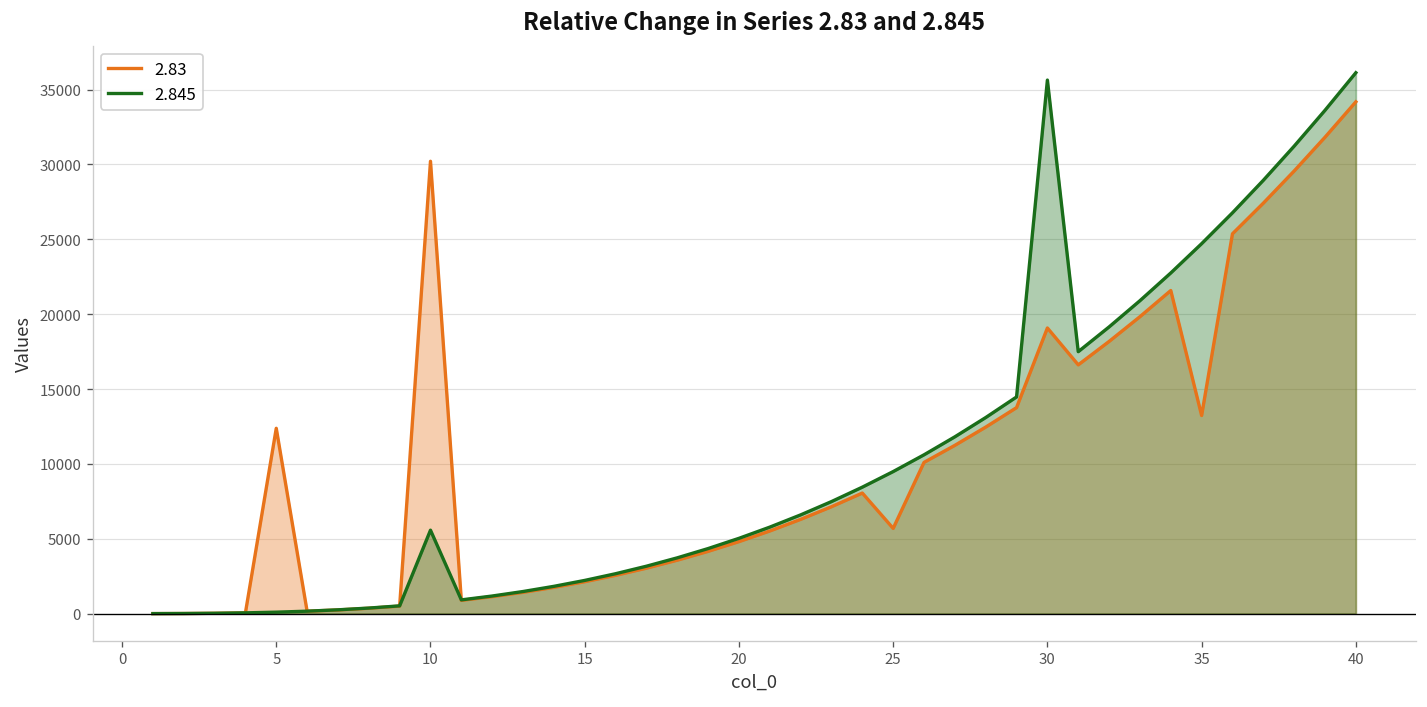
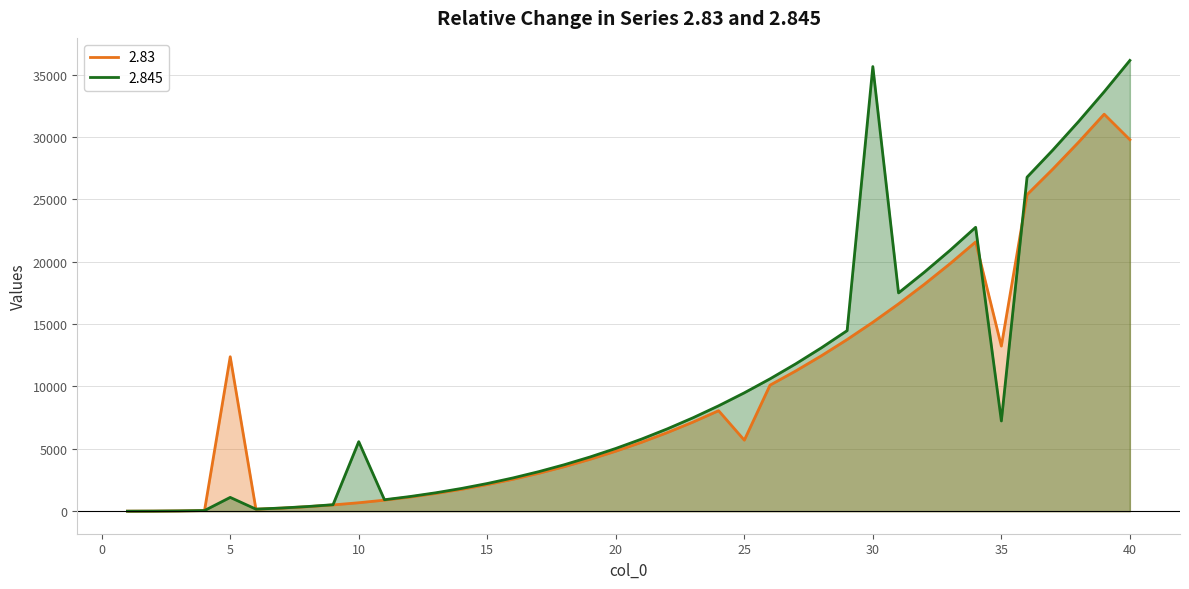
  {
    "2.83": {
      "5": 12400,
-     "10": 30200,
+     "10": 700,
      "20": 4800,
      "25": 5700,
-     "30": 19100,
+     "30": 15100,
      "35": 13200,
-     "40": 34200
+     "40": 29800
    },
    "2.845": {
-     "5": 100,
+     "5": 1100,
      "10": 5600,
      "20": 5000,
      "25": 9500,
      "30": 35600,
-     "35": 24700,
+     "35": 7200,
      "40": 36100
    }
  }
